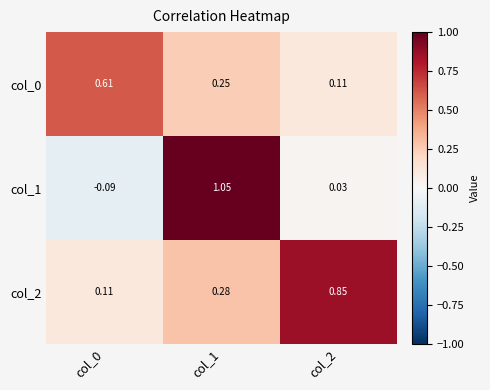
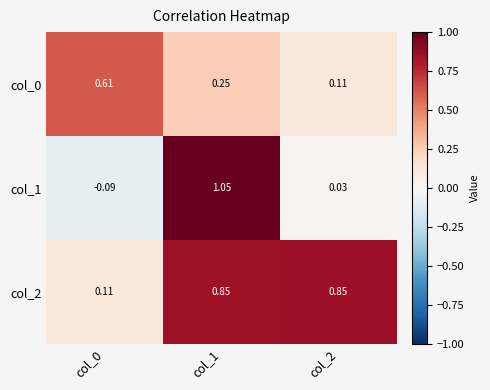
  {
    "col_0": {
      "col_0": 0.61,
      "col_1": 0.25,
      "col_2": 0.11
    },
    "col_1": {
      "col_0": -0.09,
      "col_1": 1.05,
      "col_2": 0.03
    },
    "col_2": {
      "col_0": 0.11,
-     "col_1": 0.28,
+     "col_1": 0.85,
      "col_2": 0.85
    }
  }
